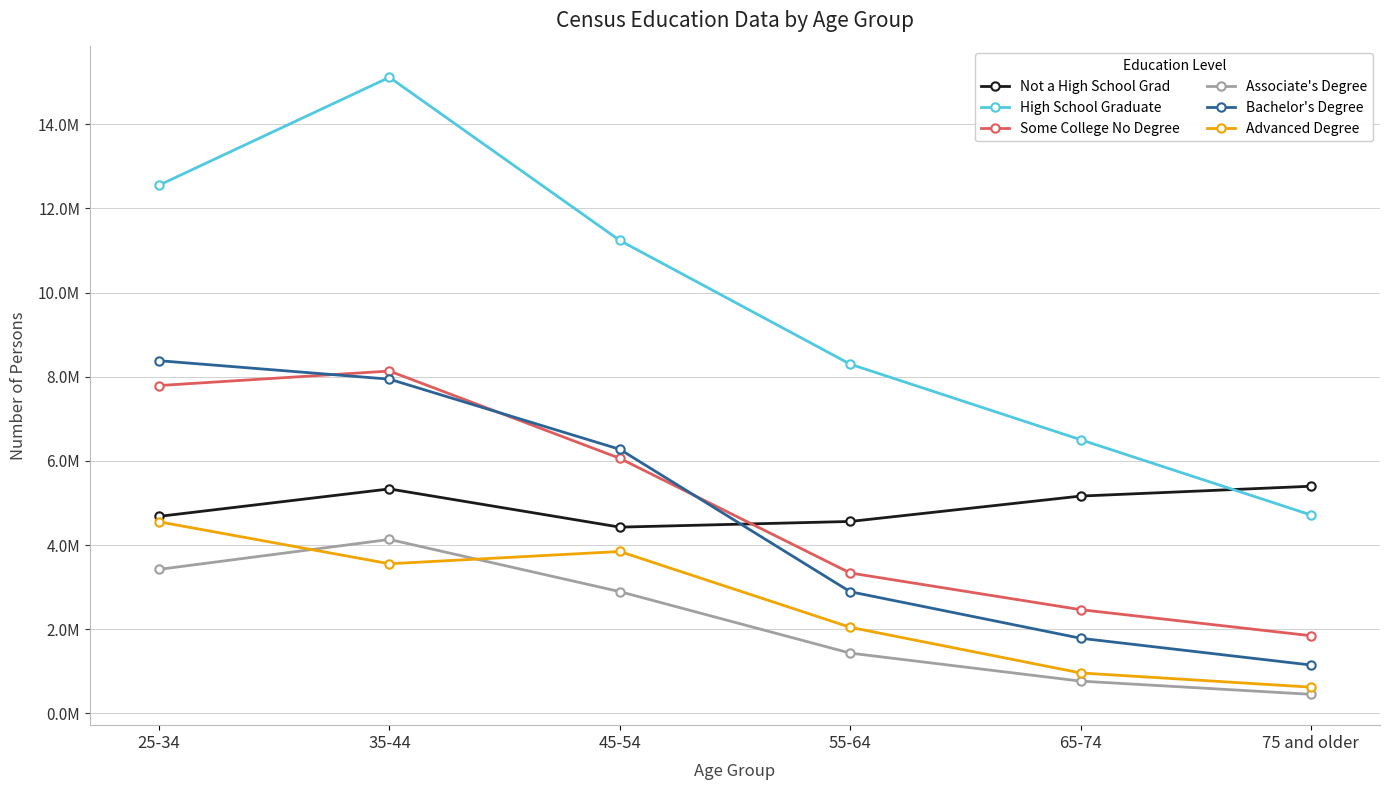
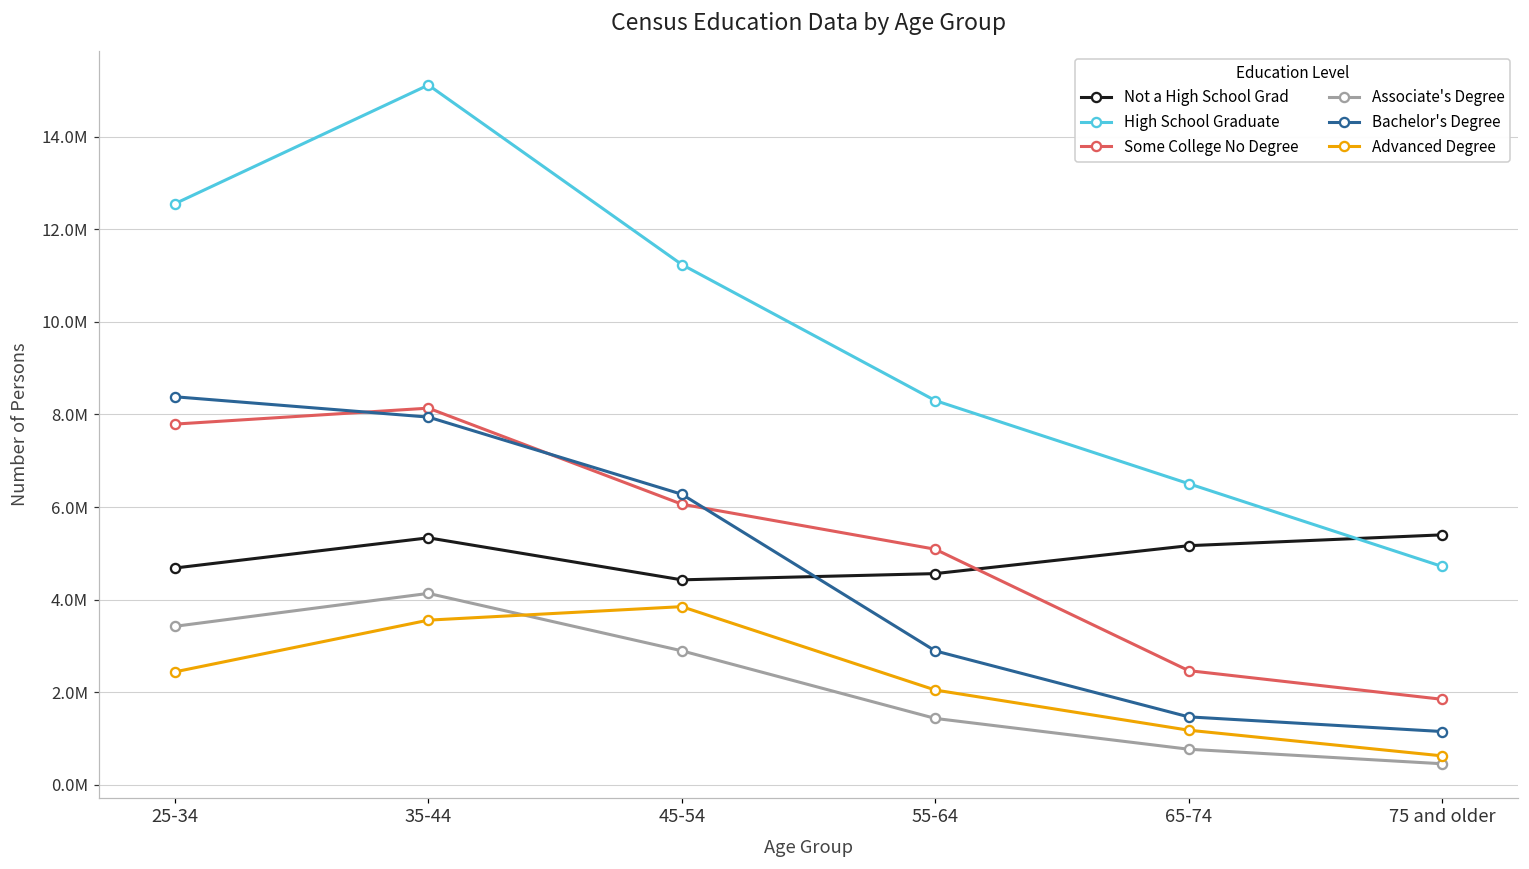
  {
    "Not a High School Grad": {
      "25-34": 4700000,
      "35-44": 5300000,
      "45-54": 4400000,
      "55-64": 4600000,
      "65-74": 5200000,
      "75 and older": 5400000
    },
    "High School Graduate": {
      "25-34": 12600000,
      "35-44": 15100000,
      "45-54": 11200000,
      "55-64": 8300000,
      "65-74": 6500000,
      "75 and older": 4700000
    },
    "Some College No Degree": {
      "25-34": 7800000,
      "35-44": 8100000,
      "45-54": 6100000,
-     "55-64": 3300000,
+     "55-64": 5100000,
      "65-74": 2500000,
      "75 and older": 1800000
    },
    "Associate's Degree": {
      "25-34": 3400000,
      "35-44": 4100000,
      "45-54": 2900000,
      "55-64": 1400000,
      "65-74": 800000,
      "75 and older": 500000
    },
    "Bachelor's Degree": {
      "25-34": 8400000,
      "35-44": 7900000,
      "45-54": 6300000,
      "55-64": 2900000,
-     "65-74": 1800000,
+     "65-74": 1500000,
      "75 and older": 1200000
    },
    "Advanced Degree": {
-     "25-34": 4600000,
+     "25-34": 2400000,
      "35-44": 3600000,
      "45-54": 3800000,
      "55-64": 2000000,
-     "65-74": 1000000,
+     "65-74": 1200000,
      "75 and older": 600000
    }
  }
